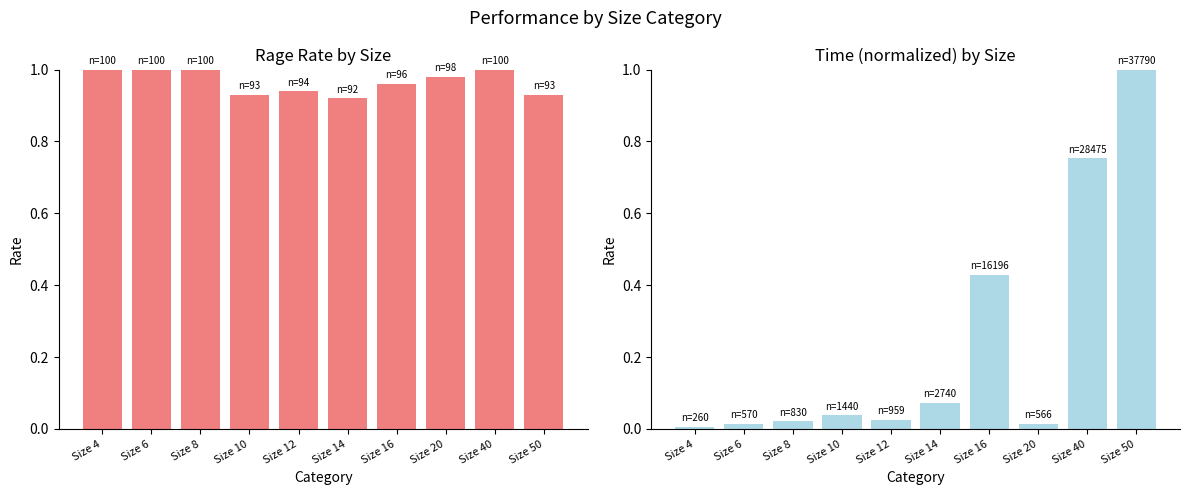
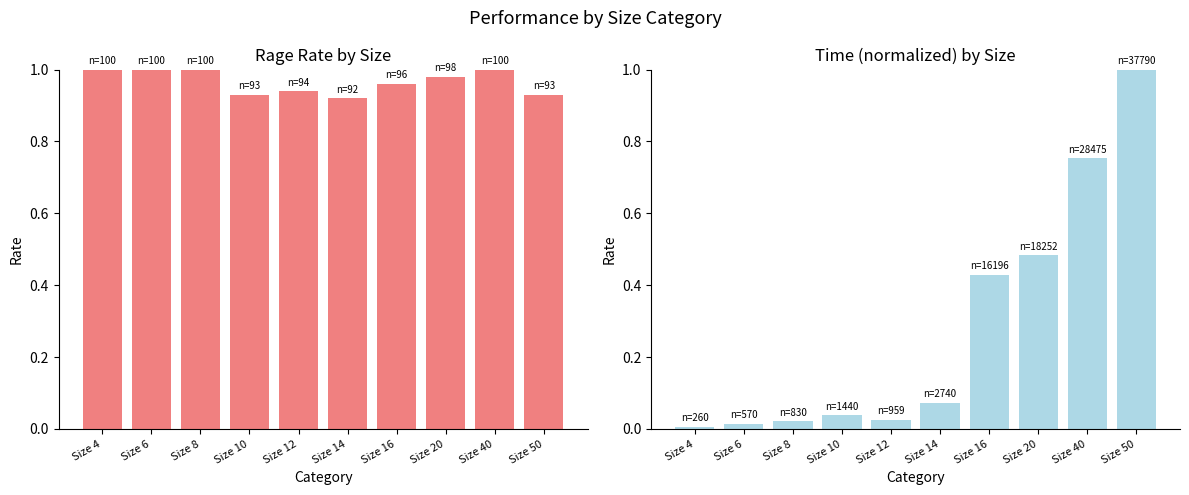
  {
    "Time (normalized) by Size": {
-     "Size 20": 566
+     "Size 20": 18252
    }
  }
